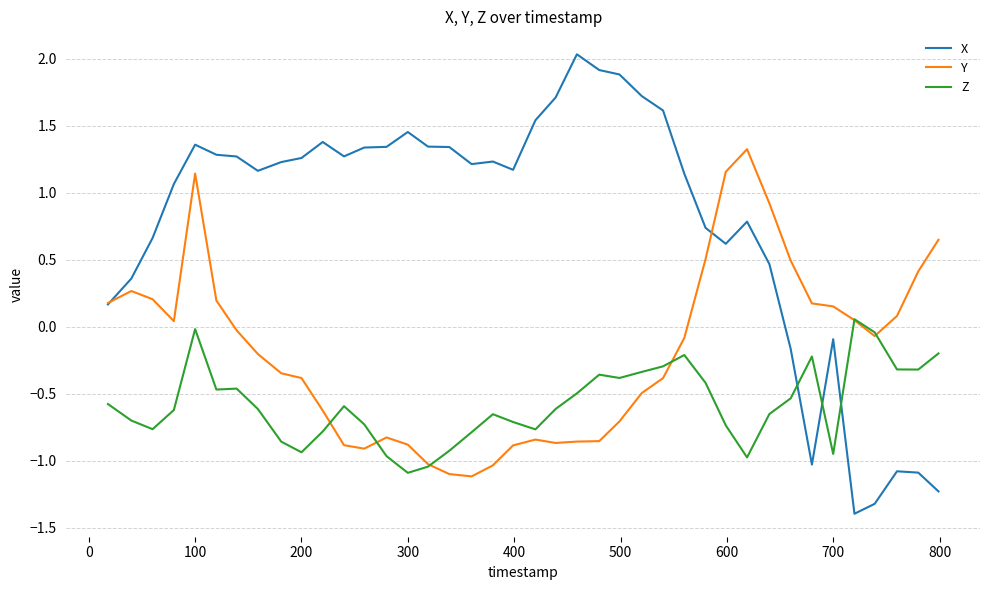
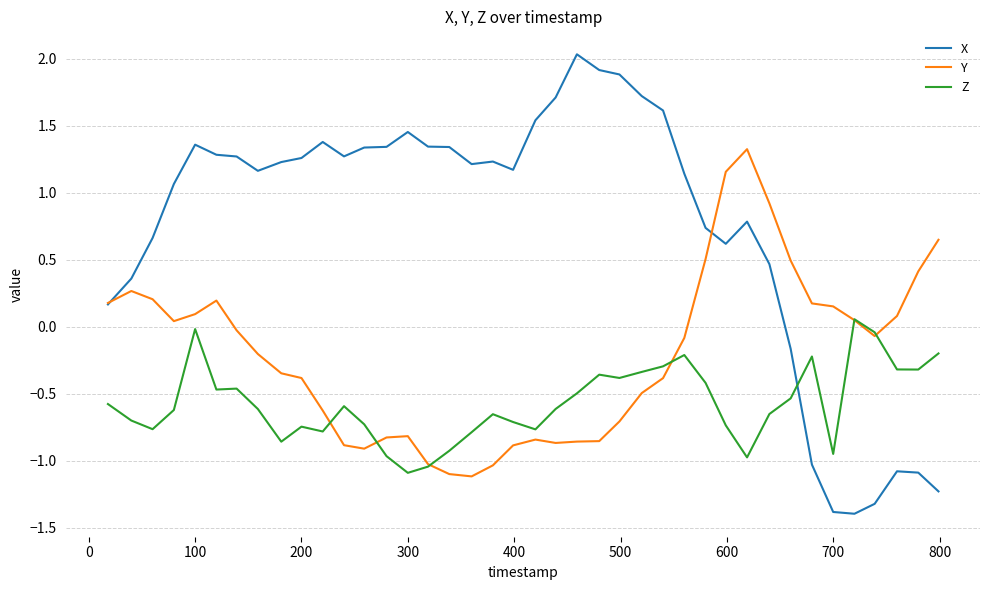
  {
    "X": {
      "100": 1.36,
      "200": 1.26,
      "300": 1.45,
-     "700": -0.09
+     "700": -1.38
    },
    "Y": {
-     "100": 1.14,
+     "100": 0.09,
      "200": -0.38,
-     "300": -0.88,
+     "300": -0.82,
      "700": 0.15
    },
    "Z": {
      "100": -0.02,
-     "200": -0.94,
+     "200": -0.75,
      "300": -1.09,
      "700": -0.95
    }
  }
